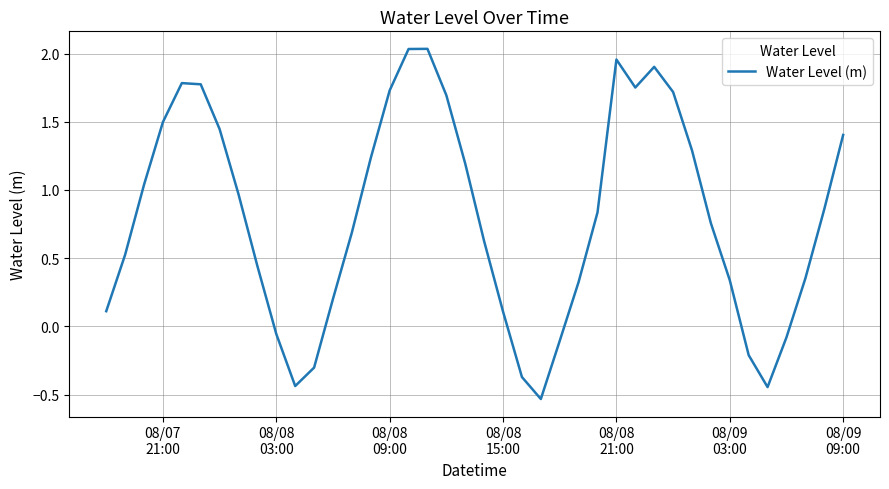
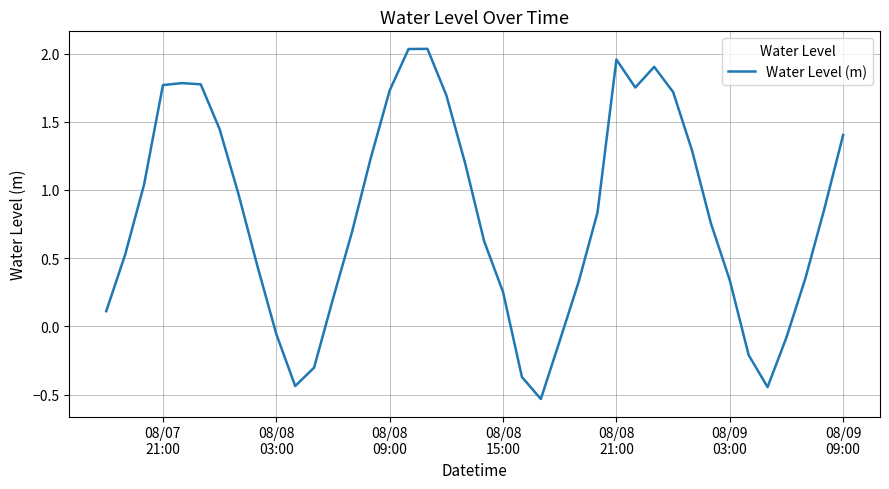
  {
-   "08/07 21:00": 1.50,
+   "08/07 21:00": 1.77,
    "08/08 03:00": -0.06,
    "08/08 09:00": 1.73,
-   "08/08 15:00": 0.11,
+   "08/08 15:00": 0.25,
    "08/08 21:00": 1.96,
    "08/09 03:00": 0.34,
    "08/09 09:00": 1.40
  }
